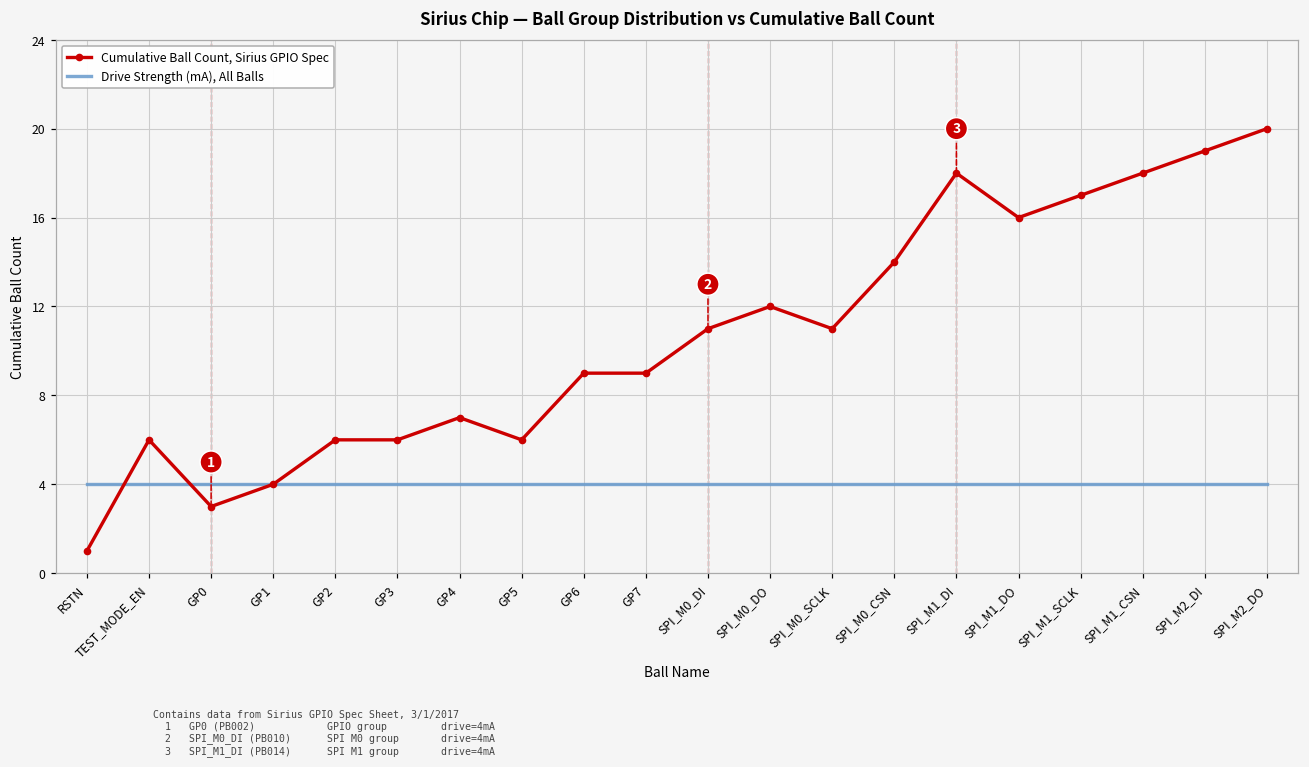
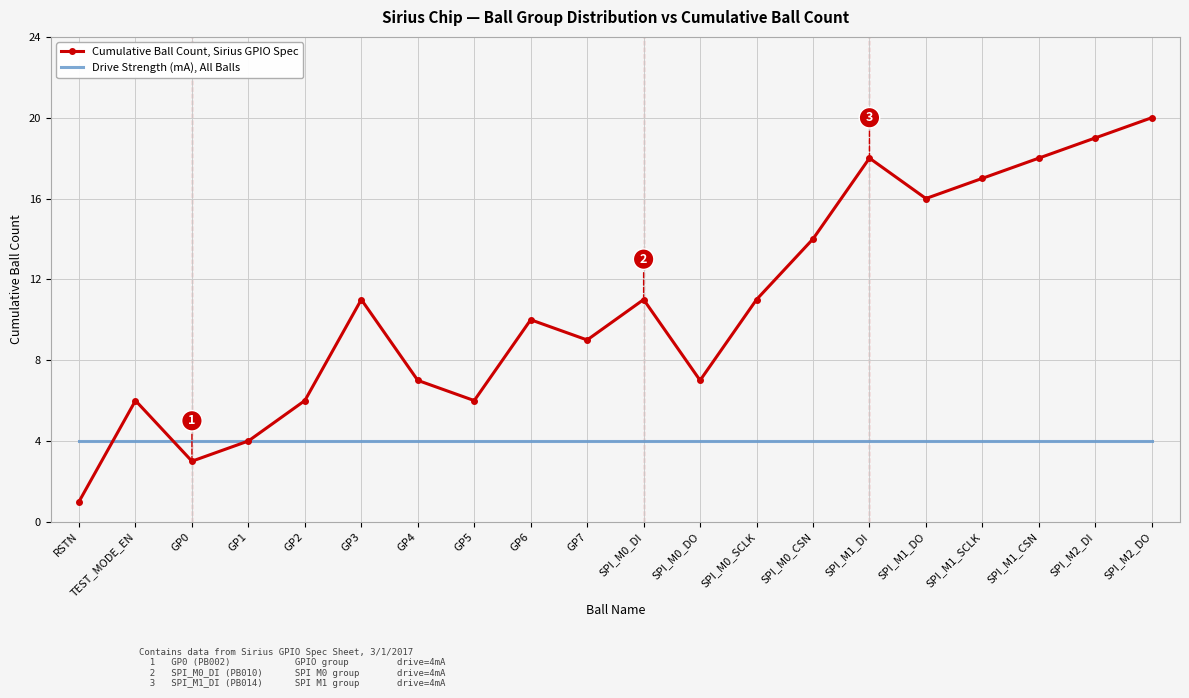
  {
    "Cumulative Ball Count, Sirius GPIO Spec": {
      "RSTN": 1,
      "TEST_MODE_EN": 6,
      "GP0": 3,
      "GP2": 6,
-     "GP3": 6,
+     "GP3": 11,
      "GP4": 7,
      "GP5": 6,
-     "GP6": 9,
+     "GP6": 10,
      "GP7": 9,
-     "SPI_M0_DO": 12,
+     "SPI_M0_DO": 7,
      "SPI_M0_SCLK": 11,
      "SPI_M0_CSN": 14,
      "SPI_M1_DO": 16,
      "SPI_M1_SCLK": 17,
      "SPI_M1_CSN": 18,
      "SPI_M2_DI": 19,
      "SPI_M2_DO": 20
    },
    "Drive Strength (mA), All Balls": {
      "RSTN": 4,
      "TEST_MODE_EN": 4,
      "GP2": 4,
      "GP3": 4,
      "GP4": 4,
      "GP5": 4,
      "GP6": 4,
      "GP7": 4,
      "SPI_M0_DI": 4,
      "SPI_M0_DO": 4,
      "SPI_M0_SCLK": 4,
      "SPI_M0_CSN": 4,
      "SPI_M1_DI": 4,
      "SPI_M1_DO": 4,
      "SPI_M1_SCLK": 4,
      "SPI_M1_CSN": 4,
      "SPI_M2_DI": 4,
      "SPI_M2_DO": 4
    }
  }
